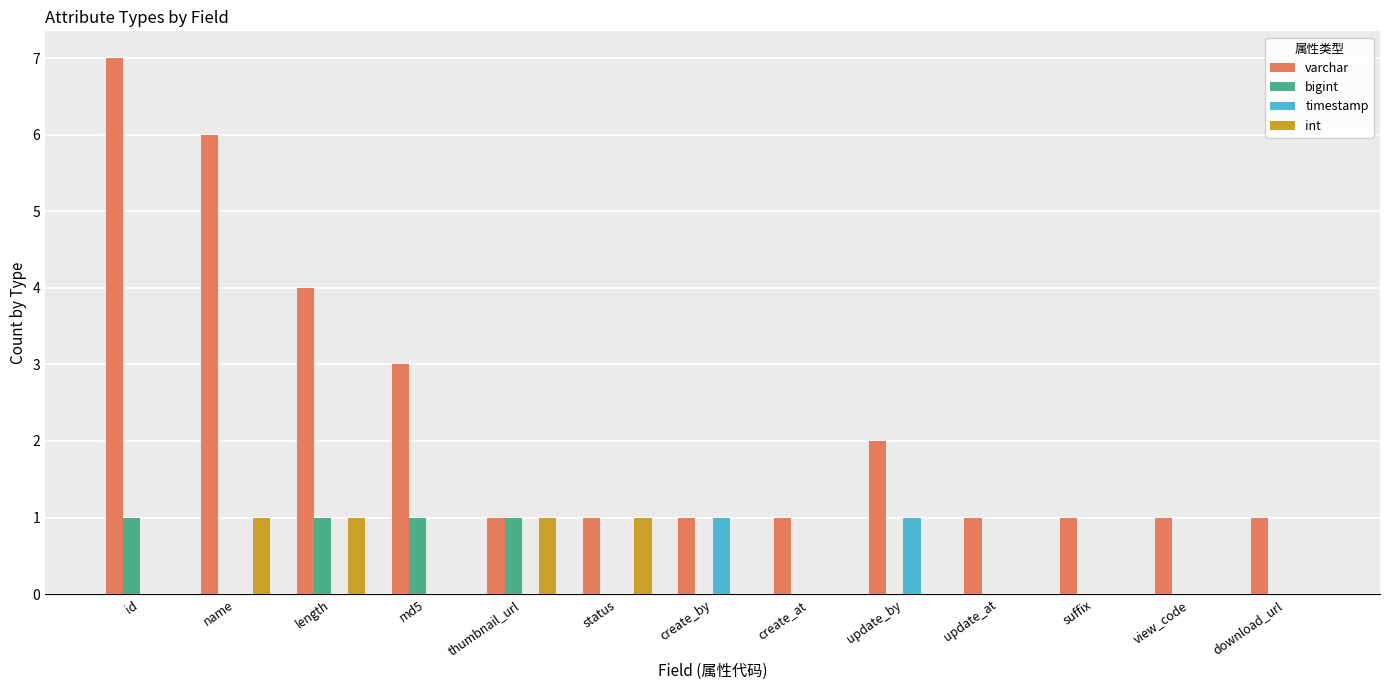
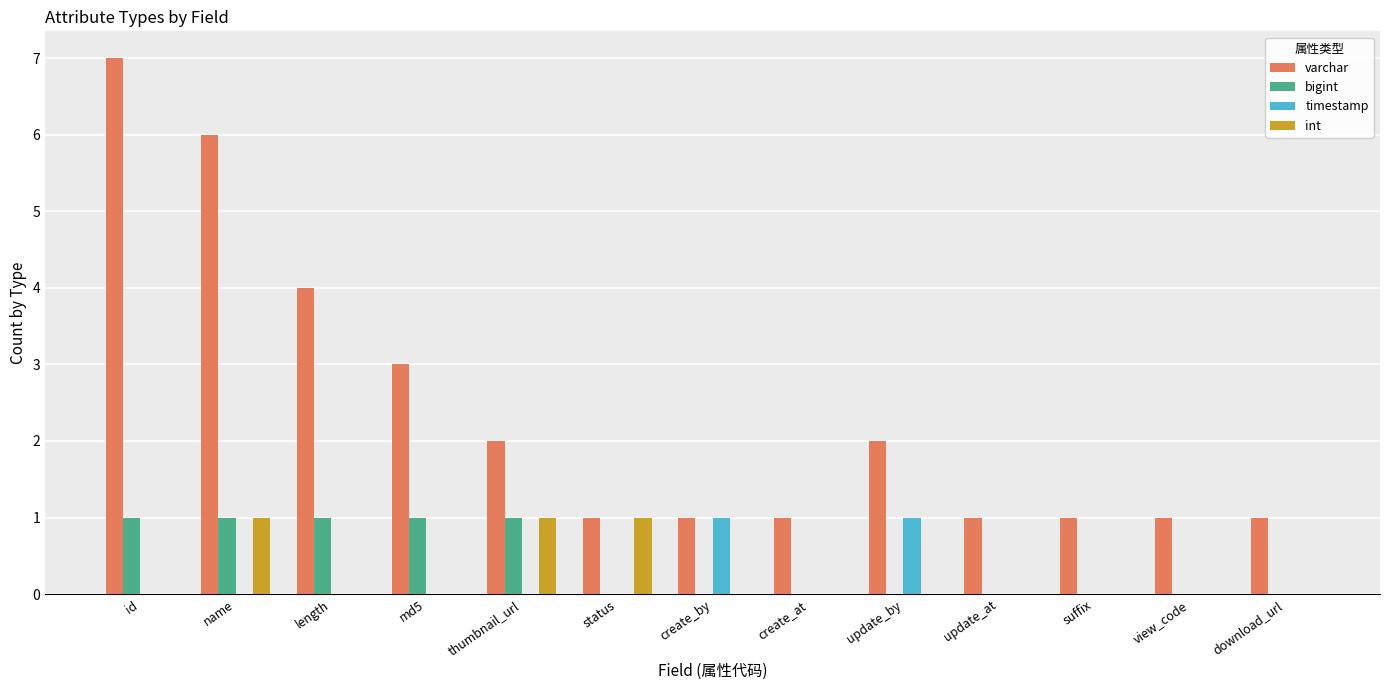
  {
    "varchar": {
      "id": 7,
      "name": 6,
      "length": 4,
      "md5": 3,
-     "thumbnail_url": 1,
+     "thumbnail_url": 2,
      "status": 1,
      "create_by": 1,
      "create_at": 1,
      "update_by": 2,
      "update_at": 1,
      "suffix": 1,
      "view_code": 1,
      "download_url": 1
    },
    "bigint": {
      "id": 1,
-     "name": 0,
+     "name": 1,
      "length": 1,
      "md5": 1,
      "thumbnail_url": 1,
      "status": 0,
      "create_by": 0,
      "create_at": 0,
      "update_by": 0,
      "update_at": 0,
      "suffix": 0,
      "view_code": 0,
      "download_url": 0
    },
    "timestamp": {
      "id": 0,
      "name": 0,
      "length": 0,
      "md5": 0,
      "thumbnail_url": 0,
      "status": 0,
      "create_by": 1,
      "create_at": 0,
      "update_by": 1,
      "update_at": 0,
      "suffix": 0,
      "view_code": 0,
      "download_url": 0
    },
    "int": {
      "id": 0,
      "name": 1,
-     "length": 1,
+     "length": 0,
      "md5": 0,
      "thumbnail_url": 1,
      "status": 1,
      "create_by": 0,
      "create_at": 0,
      "update_by": 0,
      "update_at": 0,
      "suffix": 0,
      "view_code": 0,
      "download_url": 0
    }
  }
